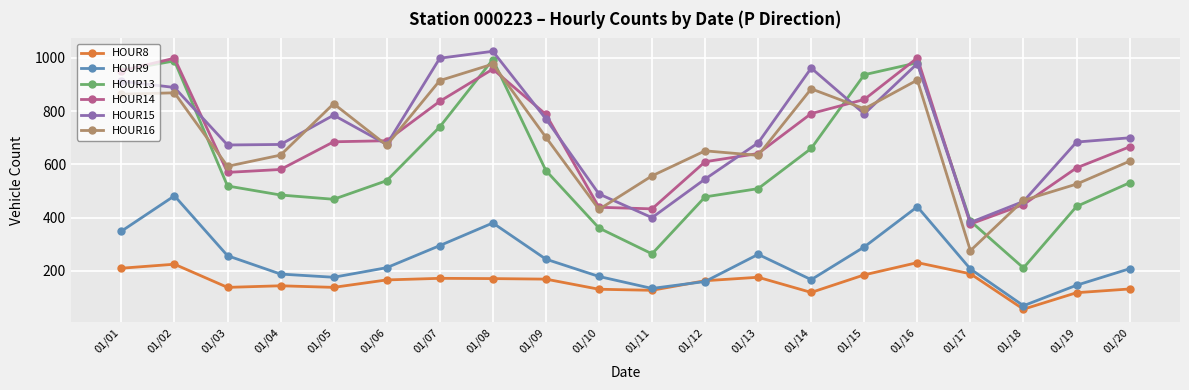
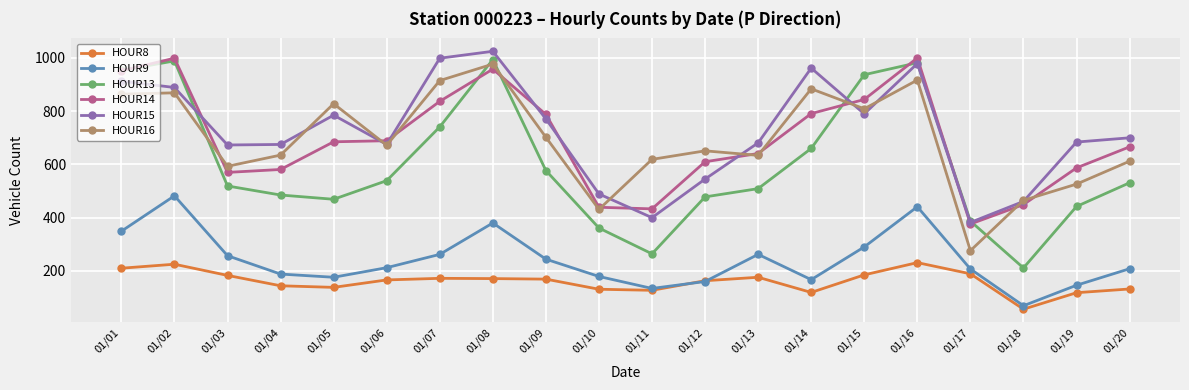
  {
    "HOUR8": {
      "01/01": 210,
      "01/02": 230,
-     "01/03": 140,
+     "01/03": 180,
      "01/04": 140,
      "01/05": 140,
      "01/06": 170,
      "01/07": 170,
      "01/08": 170,
      "01/09": 170,
      "01/10": 130,
      "01/13": 180,
      "01/14": 120,
      "01/15": 190,
      "01/16": 230,
      "01/17": 190,
      "01/18": 60,
      "01/19": 120,
      "01/20": 130
    },
    "HOUR9": {
      "01/01": 350,
      "01/02": 480,
      "01/03": 260,
      "01/04": 190,
      "01/05": 180,
      "01/06": 210,
-     "01/07": 300,
+     "01/07": 260,
      "01/08": 380,
      "01/09": 240,
      "01/10": 180,
      "01/13": 260,
      "01/14": 170,
      "01/15": 290,
      "01/16": 440,
      "01/17": 210,
      "01/18": 70,
      "01/19": 150,
      "01/20": 210
    },
    "HOUR13": {
      "01/02": 990,
      "01/03": 520,
      "01/04": 490,
      "01/05": 470,
      "01/06": 540,
      "01/07": 740,
      "01/08": 990,
      "01/09": 580,
      "01/10": 360,
      "01/11": 260,
      "01/12": 480,
      "01/13": 510,
      "01/14": 660,
      "01/15": 940,
      "01/18": 210,
      "01/19": 440,
      "01/20": 530
    },
    "HOUR16": {
      "01/02": 870,
      "01/03": 590,
      "01/04": 640,
      "01/05": 830,
      "01/07": 920,
      "01/08": 980,
      "01/09": 700,
-     "01/11": 560,
+     "01/11": 620,
      "01/12": 650,
      "01/14": 880,
      "01/15": 810,
      "01/16": 920,
      "01/17": 280,
      "01/19": 530,
      "01/20": 610
    }
  }
